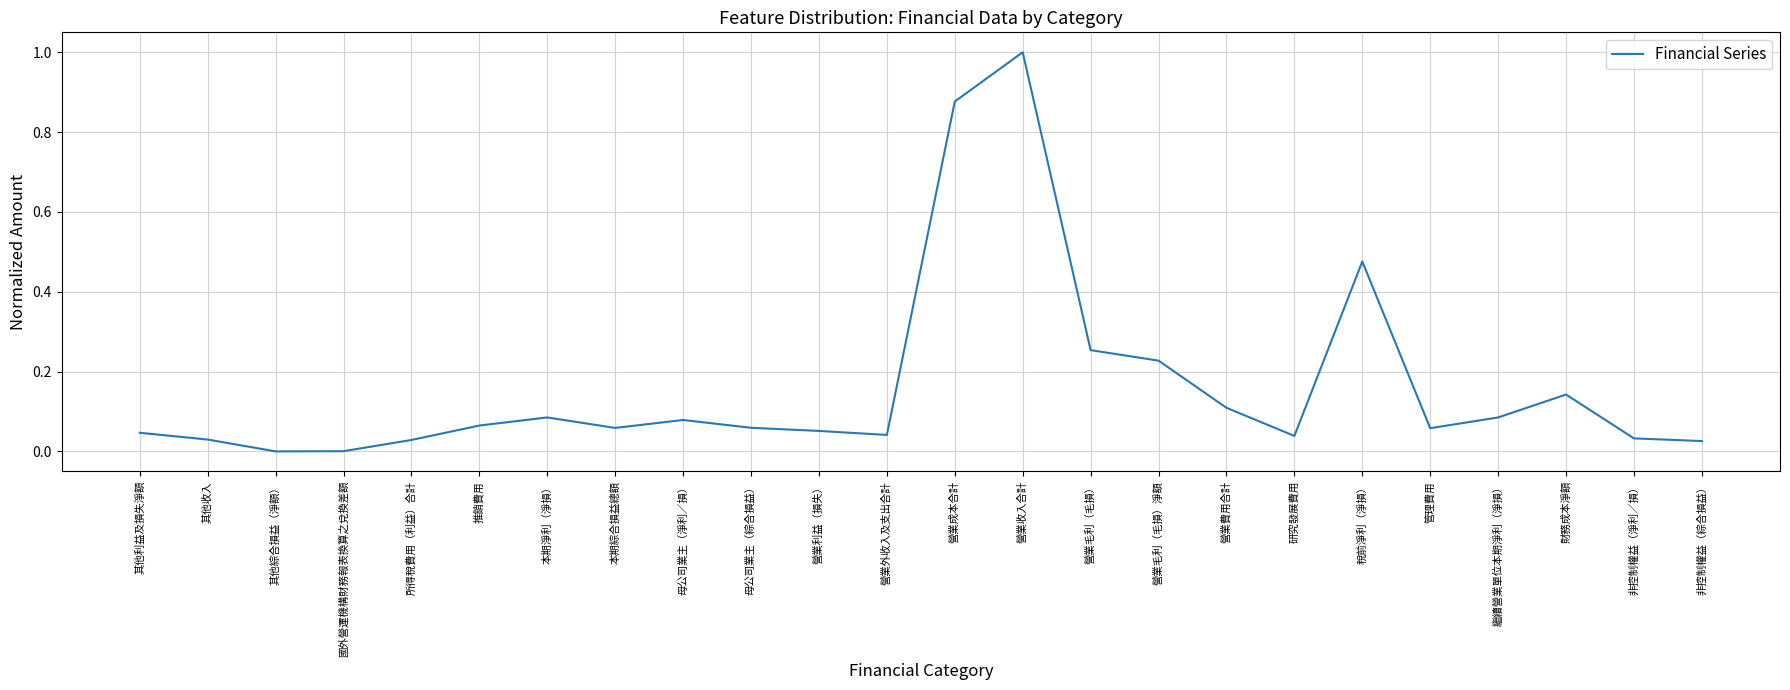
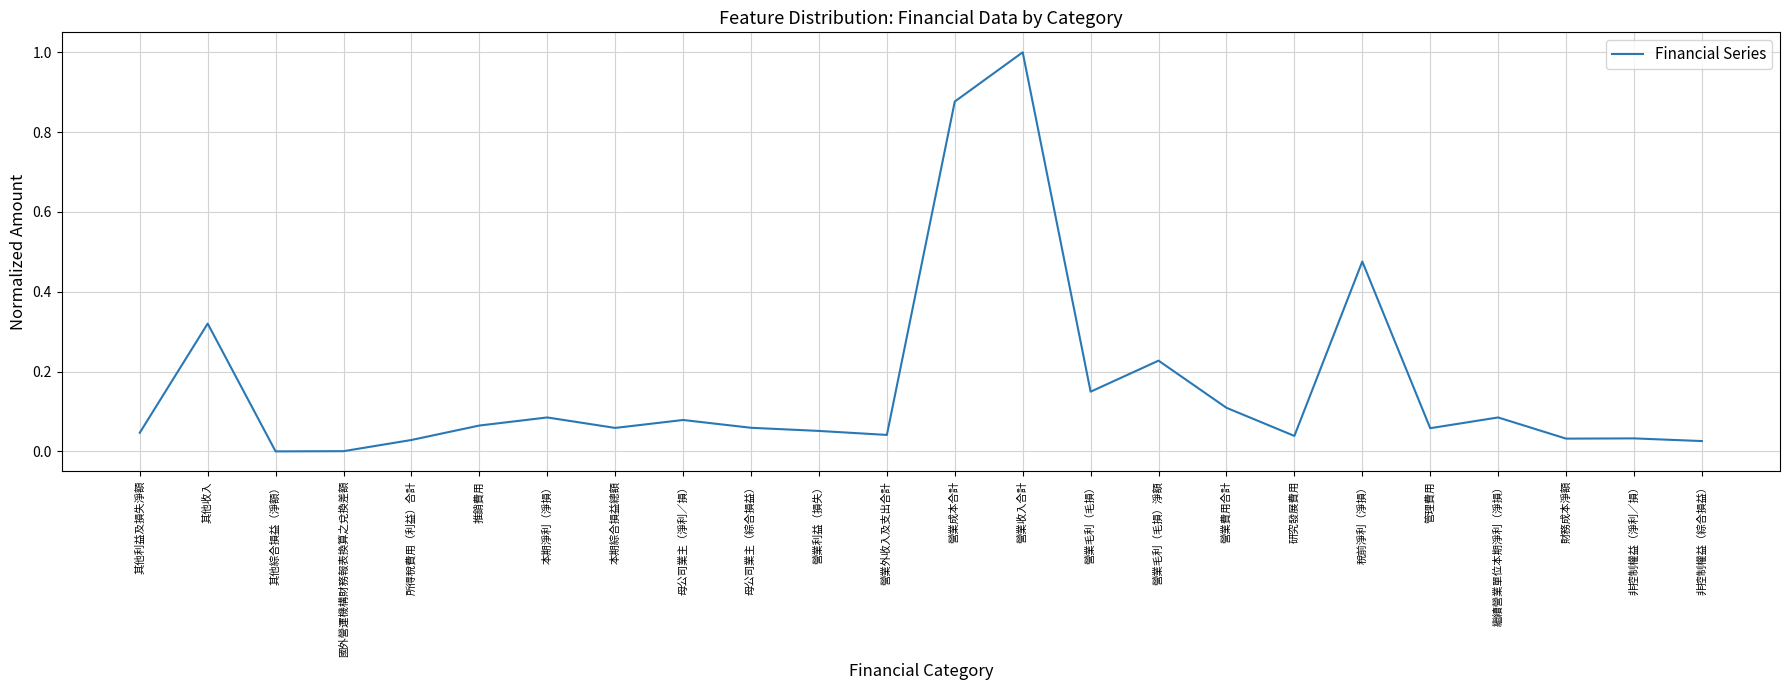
  {
    "其他利益及損失淨額": 0.05,
-   "其他收入": 0.03,
+   "其他收入": 0.32,
    "其他綜合損益（淨額）": 0.00,
    "國外營運機構財務報表換算之兌換差額": 0.00,
    "所得稅費用（利益）合計": 0.03,
    "推銷費用": 0.06,
    "本期淨利（淨損）": 0.09,
    "本期綜合損益總額": 0.06,
    "母公司業主（淨利／損）": 0.08,
    "母公司業主（綜合損益）": 0.06,
    "營業利益（損失）": 0.05,
    "營業外收入及支出合計": 0.04,
    "營業成本合計": 0.88,
    "營業收入合計": 1.00,
-   "營業毛利（毛損）": 0.25,
+   "營業毛利（毛損）": 0.15,
    "營業毛利（毛損）淨額": 0.23,
    "營業費用合計": 0.11,
    "研究發展費用": 0.04,
    "稅前淨利（淨損）": 0.48,
    "管理費用": 0.06,
    "繼續營業單位本期淨利（淨損）": 0.09,
-   "財務成本淨額": 0.14,
+   "財務成本淨額": 0.03,
    "非控制權益（淨利／損）": 0.03,
    "非控制權益（綜合損益）": 0.03
  }
